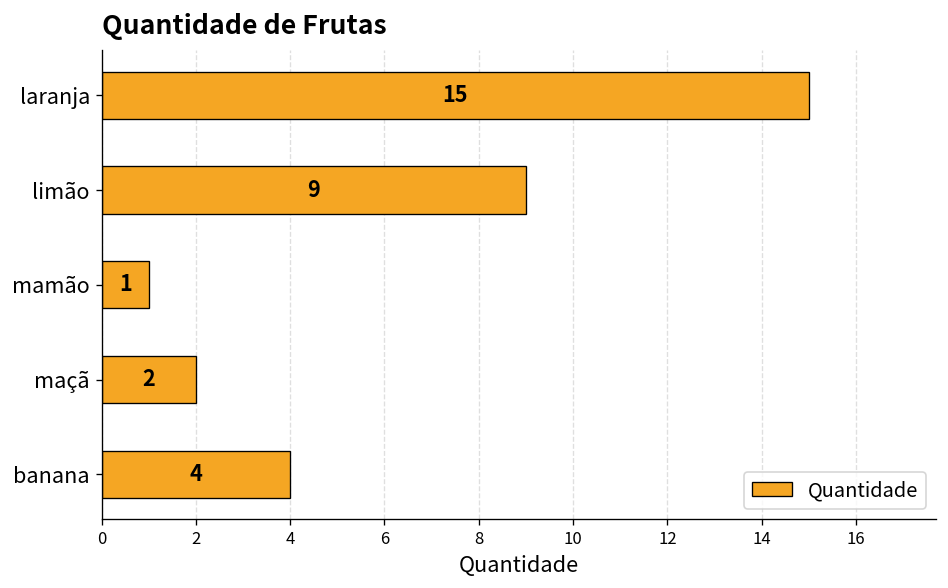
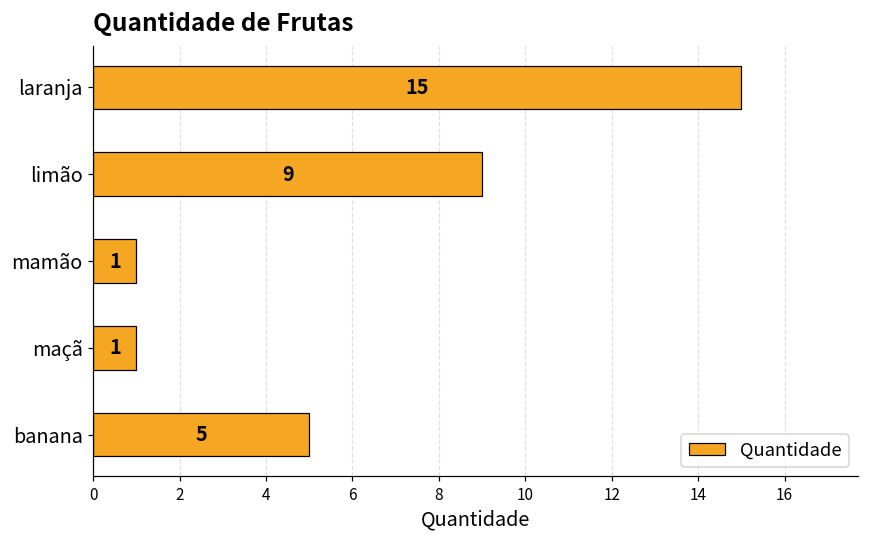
  {
    "laranja": 15,
    "limão": 9,
    "mamão": 1,
-   "maçã": 2,
-   "banana": 4
+   "maçã": 1,
+   "banana": 5
  }
